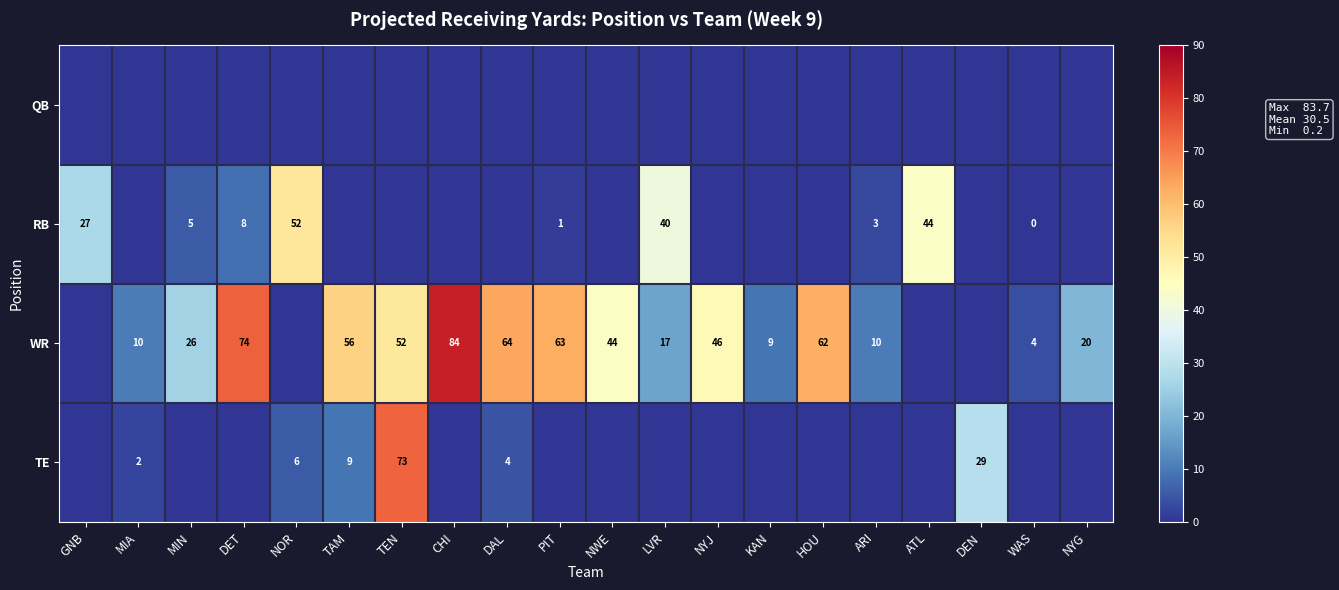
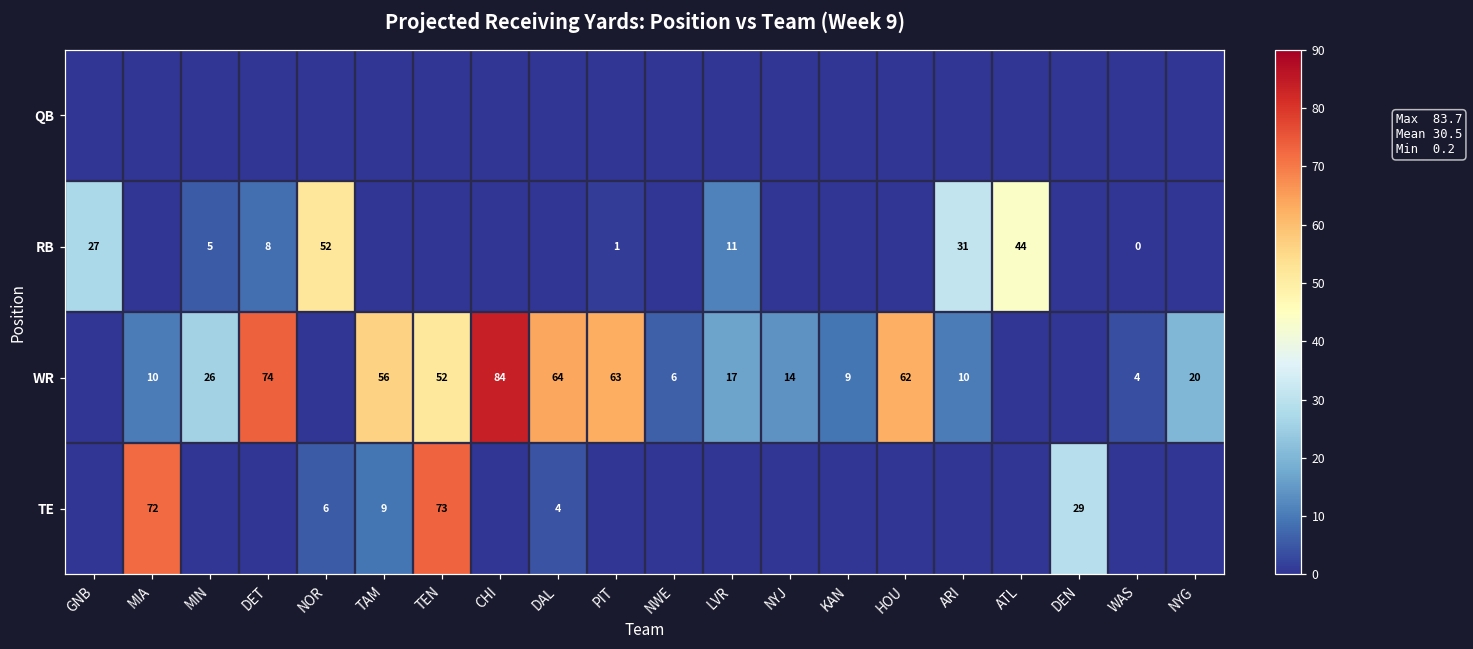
  {
    "RB": {
      "GNB": 27,
      "MIN": 5,
      "DET": 8,
      "NOR": 52,
      "PIT": 1,
-     "LVR": 40,
-     "ARI": 3,
+     "LVR": 11,
+     "ARI": 31,
      "ATL": 44,
      "WAS": 0
    },
    "WR": {
      "MIA": 10,
      "MIN": 26,
      "DET": 74,
      "TAM": 56,
      "TEN": 52,
      "CHI": 84,
      "DAL": 64,
      "PIT": 63,
-     "NWE": 44,
+     "NWE": 6,
      "LVR": 17,
-     "NYJ": 46,
+     "NYJ": 14,
      "KAN": 9,
      "HOU": 62,
      "ARI": 10,
      "WAS": 4,
      "NYG": 20
    },
    "TE": {
-     "MIA": 2,
+     "MIA": 72,
      "NOR": 6,
      "TAM": 9,
      "TEN": 73,
      "DAL": 4,
      "DEN": 29
    }
  }
